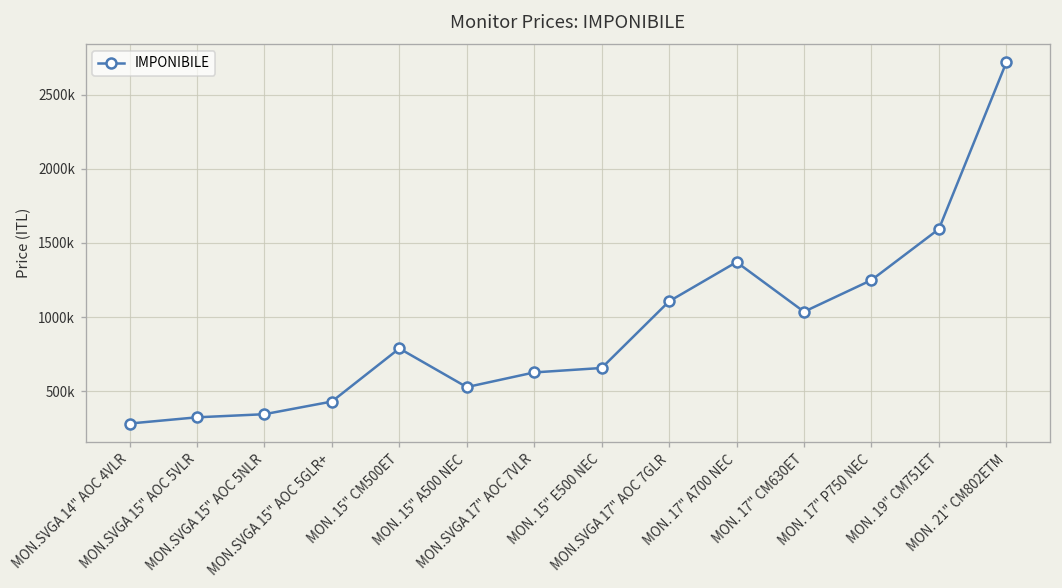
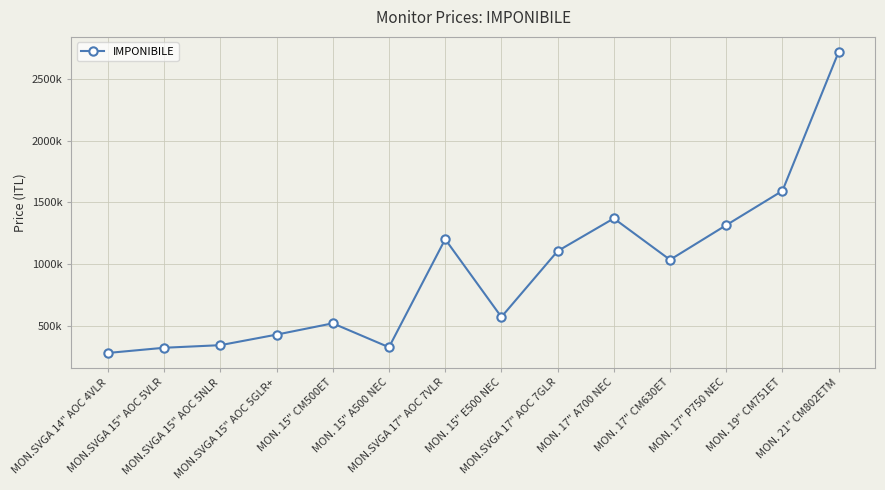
  {
    "MON.SVGA 14\" AOC 4VLR": 280000,
    "MON.SVGA 15\" AOC 5VLR": 320000,
    "MON.SVGA 15\" AOC 5NLR": 340000,
    "MON.SVGA 15\" AOC 5GLR+": 430000,
-   "MON. 15\" CM500ET": 790000,
-   "MON. 15\" A500 NEC": 530000,
-   "MON.SVGA 17\" AOC 7VLR": 630000,
-   "MON. 15\" E500 NEC": 660000,
+   "MON. 15\" CM500ET": 520000,
+   "MON. 15\" A500 NEC": 330000,
+   "MON.SVGA 17\" AOC 7VLR": 1200000,
+   "MON. 15\" E500 NEC": 570000,
    "MON.SVGA 17\" AOC 7GLR": 1110000,
    "MON. 17\" A700 NEC": 1370000,
    "MON. 17\" CM630ET": 1040000,
-   "MON. 17\" P750 NEC": 1250000,
+   "MON. 17\" P750 NEC": 1320000,
    "MON. 19\" CM751ET": 1590000,
    "MON. 21\" CM802ETM": 2720000
  }
